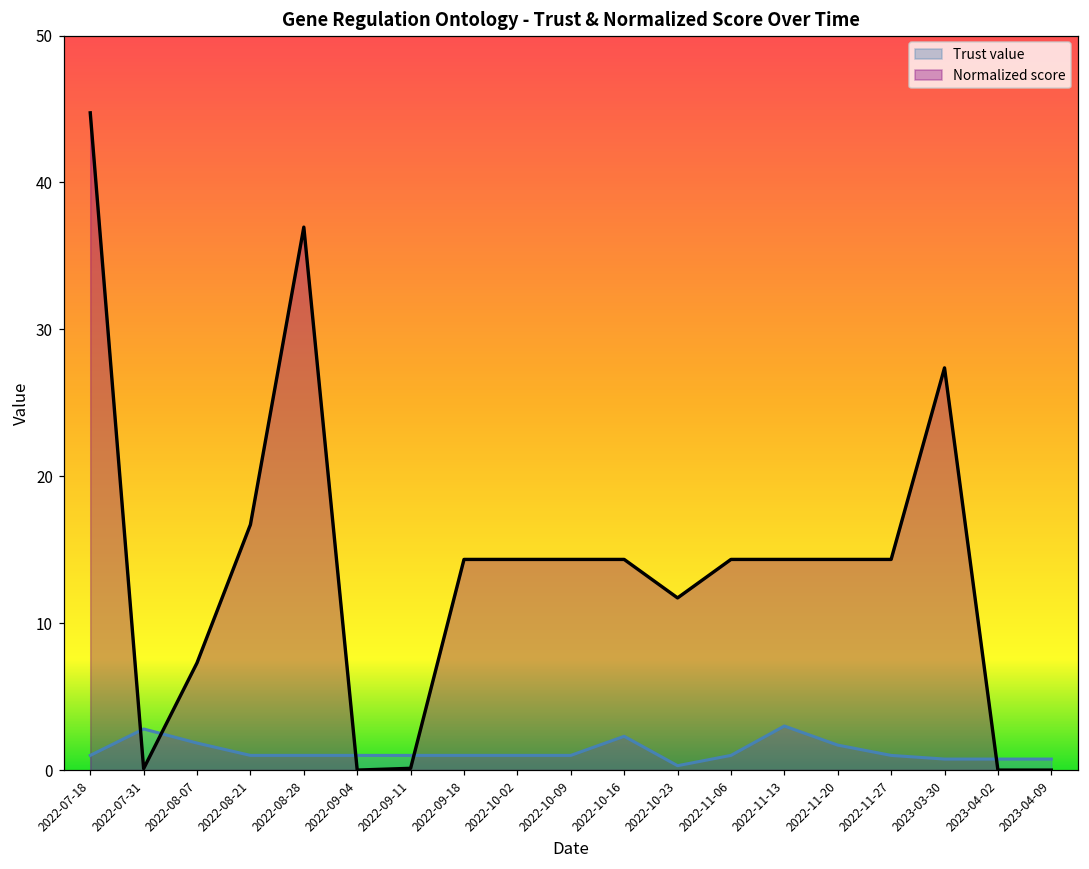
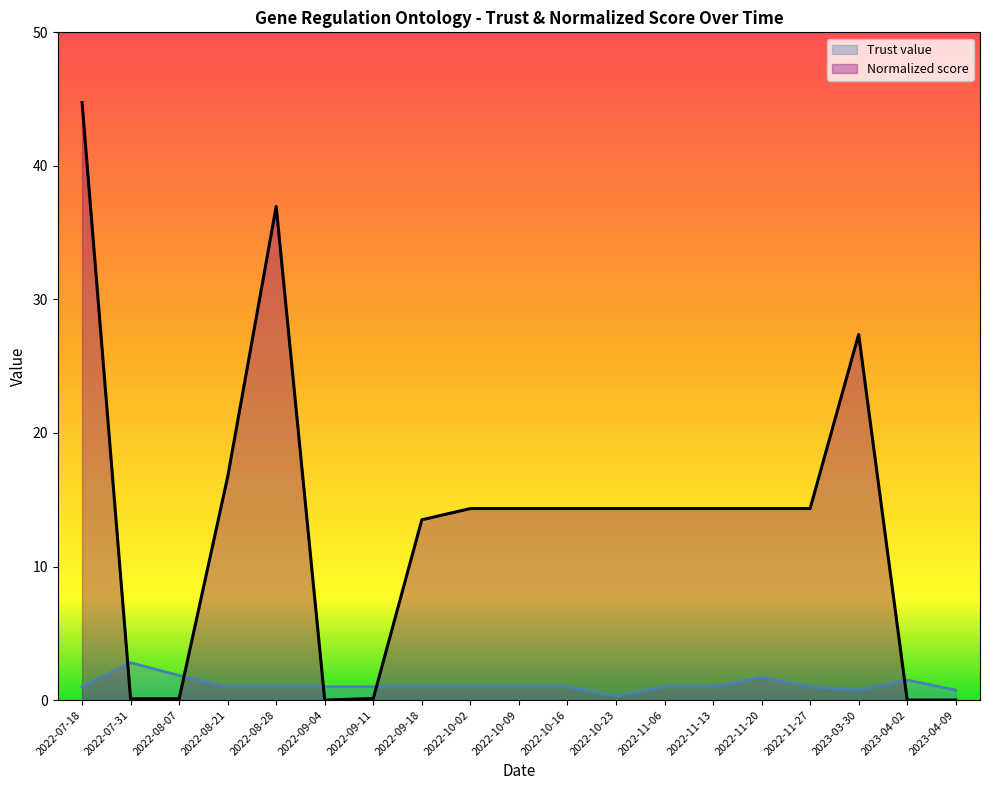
  {
    "Trust value": {
      "2022-07-18": 1.0,
      "2022-07-31": 2.8,
      "2022-08-07": 1.8,
      "2022-08-21": 1.0,
      "2022-08-28": 1.0,
      "2022-09-04": 1.0,
      "2022-09-11": 1.0,
      "2022-09-18": 1.0,
      "2022-10-02": 1.0,
      "2022-10-09": 1.0,
-     "2022-10-16": 2.3,
+     "2022-10-16": 1.0,
      "2022-10-23": 0.3,
      "2022-11-06": 1.0,
-     "2022-11-13": 3,
+     "2022-11-13": 1,
      "2022-11-20": 1.7,
      "2022-11-27": 1.0,
      "2023-03-30": 0.8,
-     "2023-04-02": 0.8,
+     "2023-04-02": 1.5,
      "2023-04-09": 0.8
    },
    "Normalized score": {
      "2022-07-18": 44.7,
      "2022-07-31": 0.1,
-     "2022-08-07": 7.3,
+     "2022-08-07": 0.1,
      "2022-08-21": 16.7,
      "2022-08-28": 37.0,
      "2022-09-04": 0.0,
      "2022-09-11": 0.1,
-     "2022-09-18": 14.3,
+     "2022-09-18": 13.5,
      "2022-10-02": 14.3,
      "2022-10-09": 14.3,
      "2022-10-16": 14.3,
-     "2022-10-23": 11.7,
+     "2022-10-23": 14.3,
      "2022-11-06": 14.3,
      "2022-11-13": 14.3,
      "2022-11-20": 14.3,
      "2022-11-27": 14.3,
      "2023-03-30": 27.4,
      "2023-04-02": 0.0,
      "2023-04-09": 0.0
    }
  }
